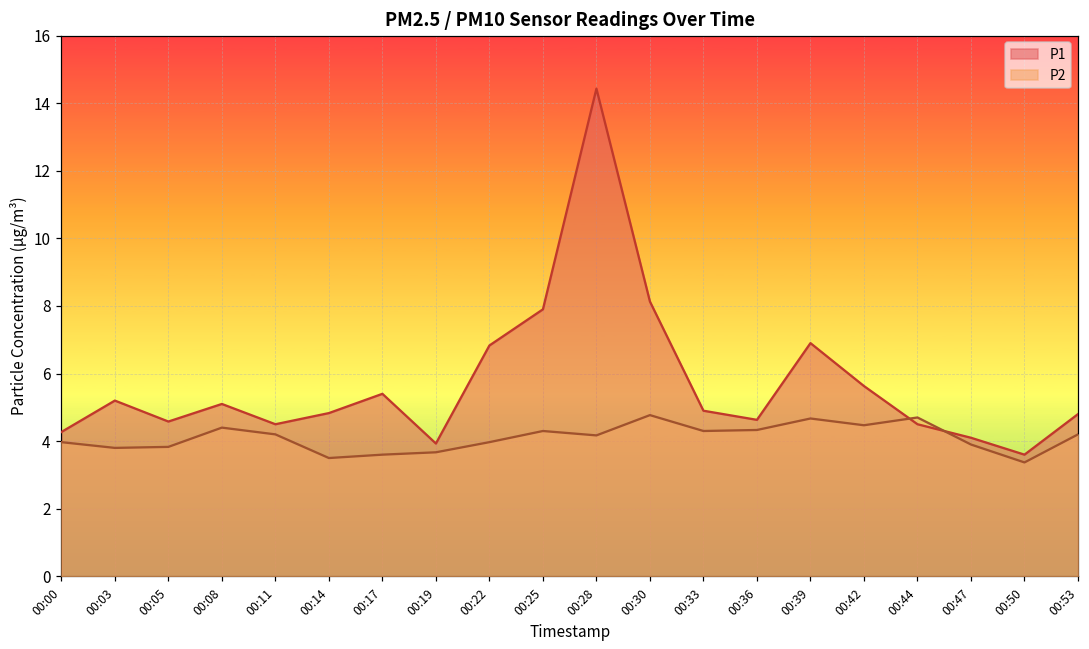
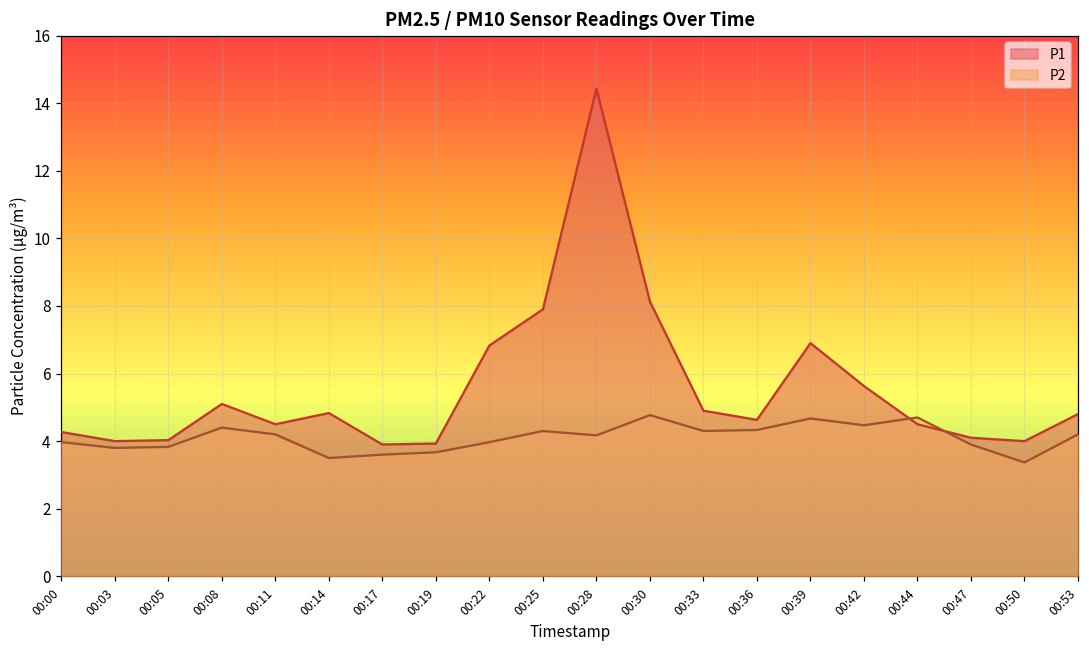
  {
    "P1": {
      "00:00": 4.3,
-     "00:03": 5.2,
-     "00:05": 4.6,
+     "00:03": 4.0,
+     "00:05": 4.0,
      "00:08": 5.1,
      "00:11": 4.5,
      "00:14": 4.8,
-     "00:17": 5.4,
+     "00:17": 3.9,
      "00:19": 3.9,
      "00:22": 6.8,
      "00:25": 7.9,
      "00:28": 14.4,
      "00:30": 8.1,
      "00:33": 4.9,
      "00:36": 4.6,
      "00:39": 6.9,
      "00:42": 5.6,
      "00:44": 4.5,
      "00:47": 4.1,
-     "00:50": 3.6,
+     "00:50": 4.0,
      "00:53": 4.8
    },
    "P2": {
      "00:00": 4.0,
      "00:03": 3.8,
      "00:05": 3.8,
      "00:08": 4.4,
      "00:11": 4.2,
      "00:14": 3.5,
      "00:17": 3.6,
      "00:19": 3.7,
      "00:22": 4.0,
      "00:25": 4.3,
      "00:28": 4.2,
      "00:30": 4.8,
      "00:33": 4.3,
      "00:36": 4.3,
      "00:39": 4.7,
      "00:42": 4.5,
      "00:44": 4.7,
      "00:47": 3.9,
      "00:50": 3.4,
      "00:53": 4.2
    }
  }
